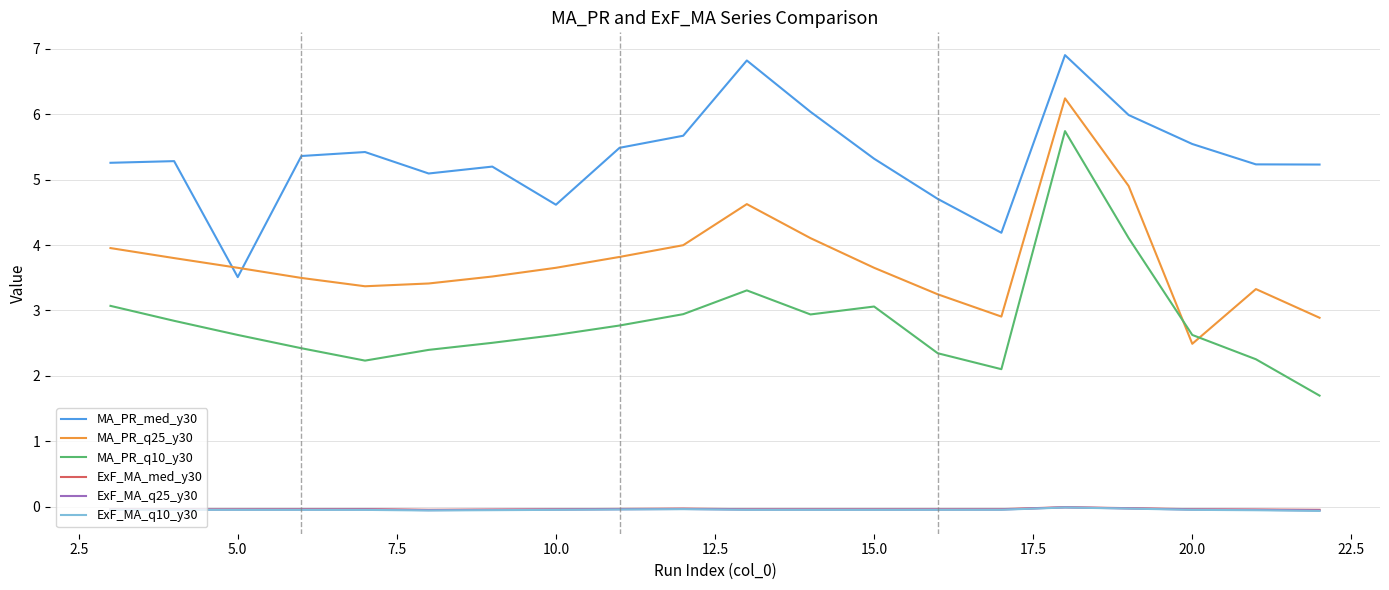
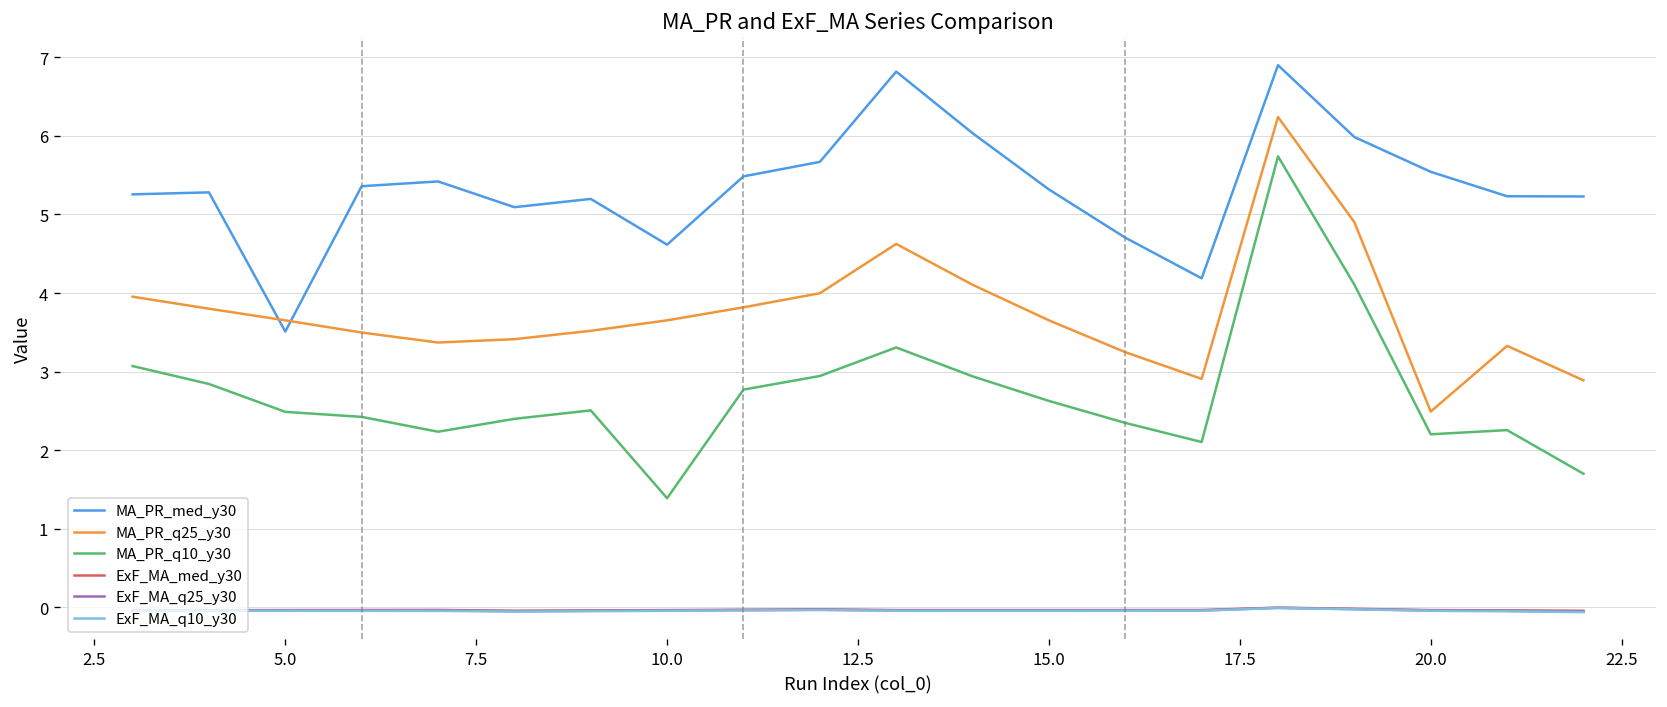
  {
    "MA_PR_med_y30": {
      "5.0": 3.5,
      "10.0": 4.6,
      "15.0": 5.3,
      "20.0": 5.5
    },
    "MA_PR_q25_y30": {
      "5.0": 3.7,
      "10.0": 3.7,
      "15.0": 3.7,
      "20.0": 2.5
    },
    "MA_PR_q10_y30": {
-     "5.0": 2.6,
-     "10.0": 2.6,
-     "15.0": 3.1,
-     "20.0": 2.6
+     "5.0": 2.5,
+     "10.0": 1.4,
+     "15.0": 2.6,
+     "20.0": 2.2
    }
  }
